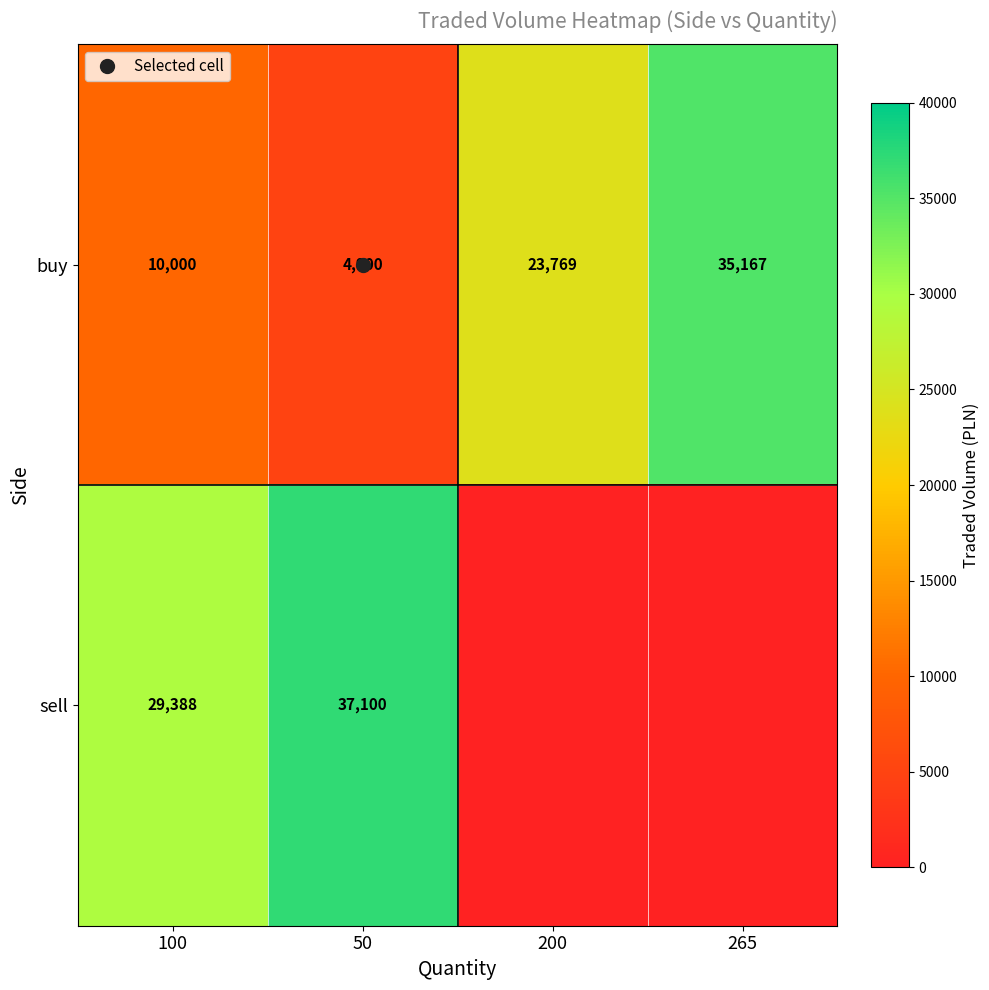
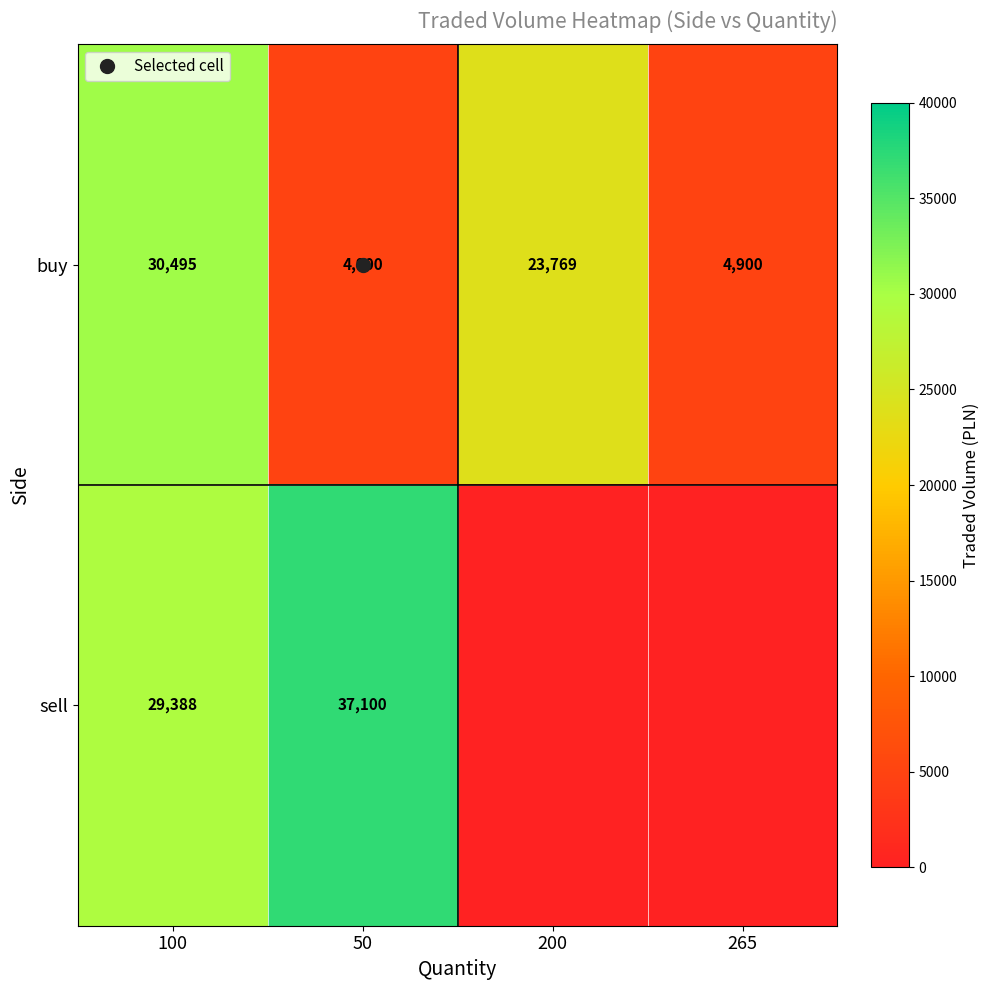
  {
    "buy": {
-     "100": "10,000",
+     "100": "30,495",
      "200": "23,769",
-     "265": "35,167"
+     "265": "4,900"
    },
    "sell": {
      "100": "29,388",
      "50": "37,100"
    }
  }
